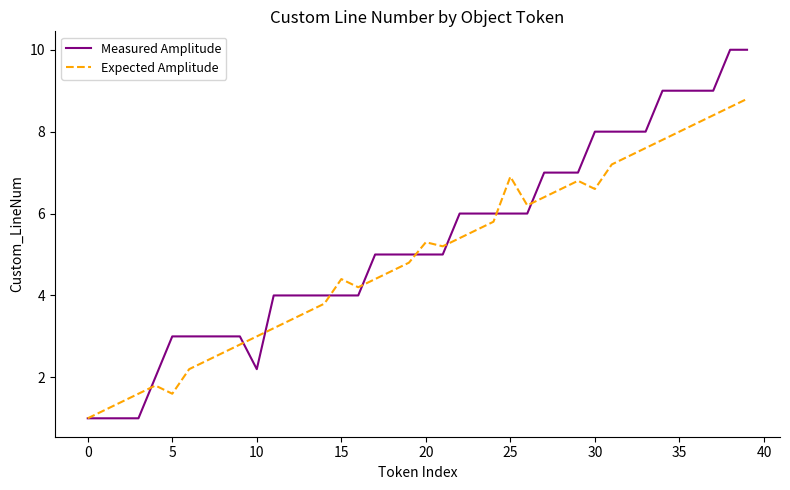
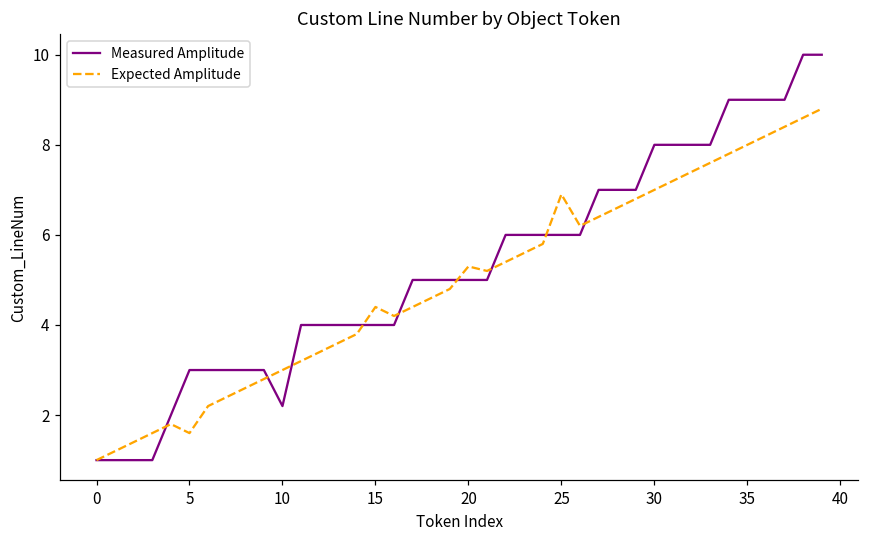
  {
    "Measured Amplitude": {
      "5": 3.0,
      "10": 2.2,
      "15": 4.0,
      "20": 5.0,
      "25": 6.0,
      "30": 8.0,
      "35": 9.0
    },
    "Expected Amplitude": {
      "5": 1.6,
      "10": 3.0,
      "15": 4.4,
      "20": 5.3,
      "25": 6.9,
-     "30": 6.6,
+     "30": 7.0,
      "35": 8.0
    }
  }
